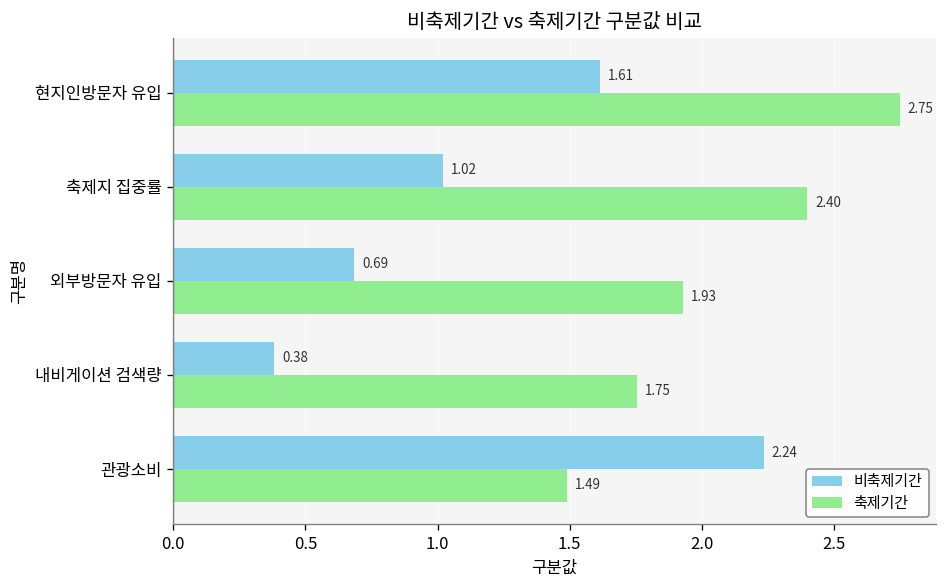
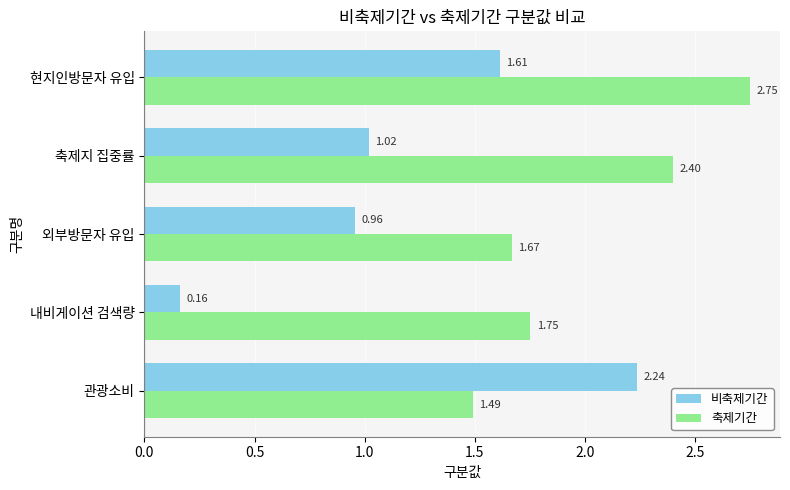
  {
    "비축제기간": {
      "현지인방문자 유입": 1.61,
      "축제지 집중률": 1.02,
-     "외부방문자 유입": 0.69,
-     "내비게이션 검색량": 0.38,
+     "외부방문자 유입": 0.96,
+     "내비게이션 검색량": 0.16,
      "관광소비": 2.24
    },
    "축제기간": {
      "현지인방문자 유입": 2.75,
      "축제지 집중률": 2.40,
-     "외부방문자 유입": 1.93,
+     "외부방문자 유입": 1.67,
      "내비게이션 검색량": 1.75,
      "관광소비": 1.49
    }
  }
